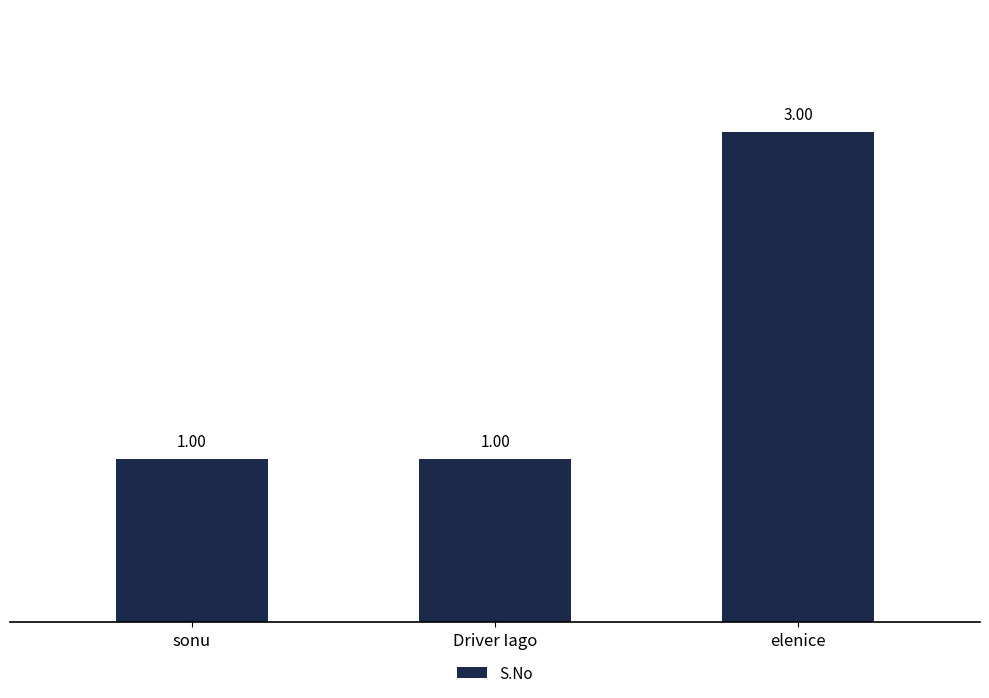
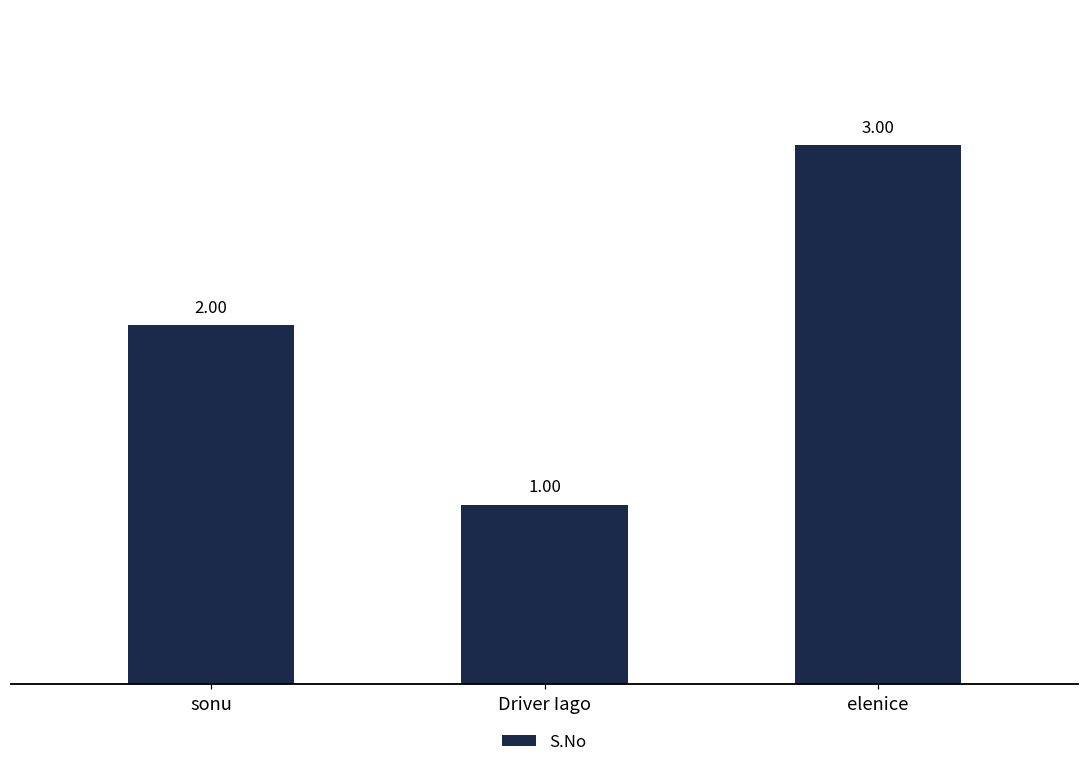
  {
-   "sonu": 1.00,
+   "sonu": 2.00,
    "Driver Iago": 1.00,
    "elenice": 3.00
  }
